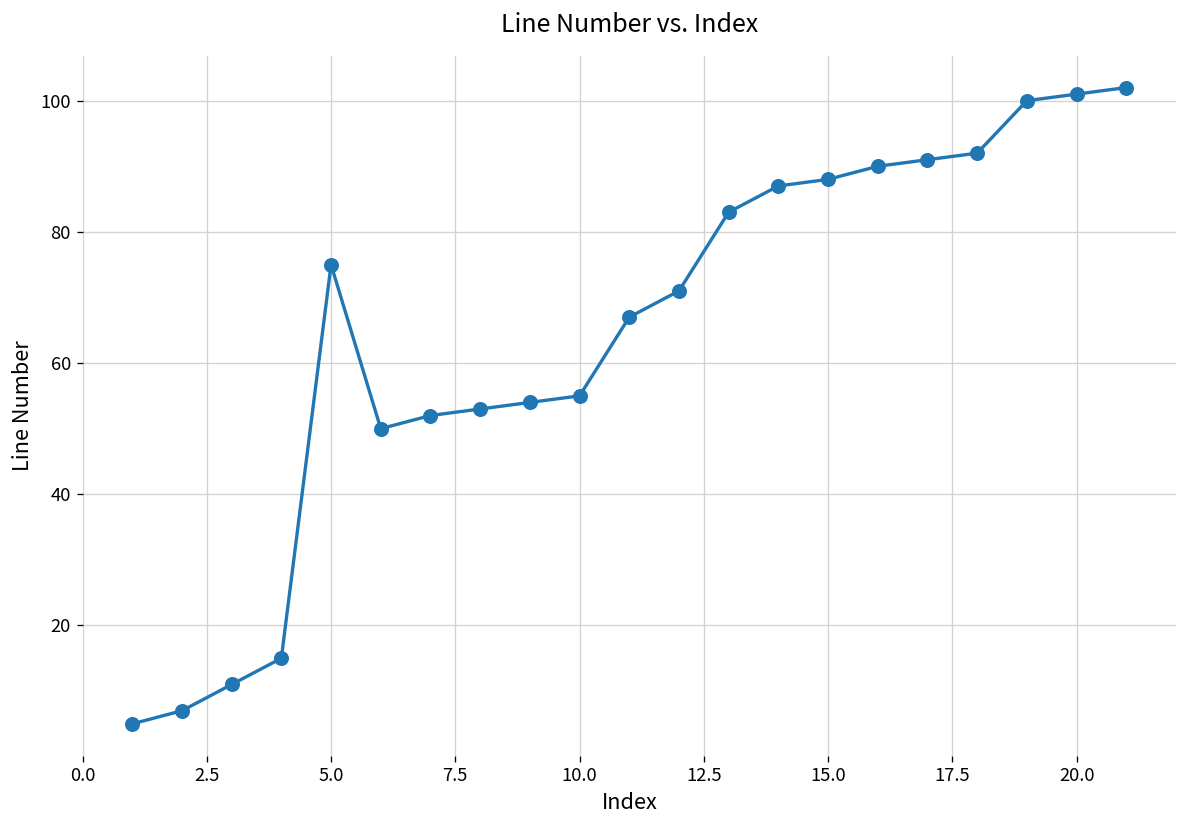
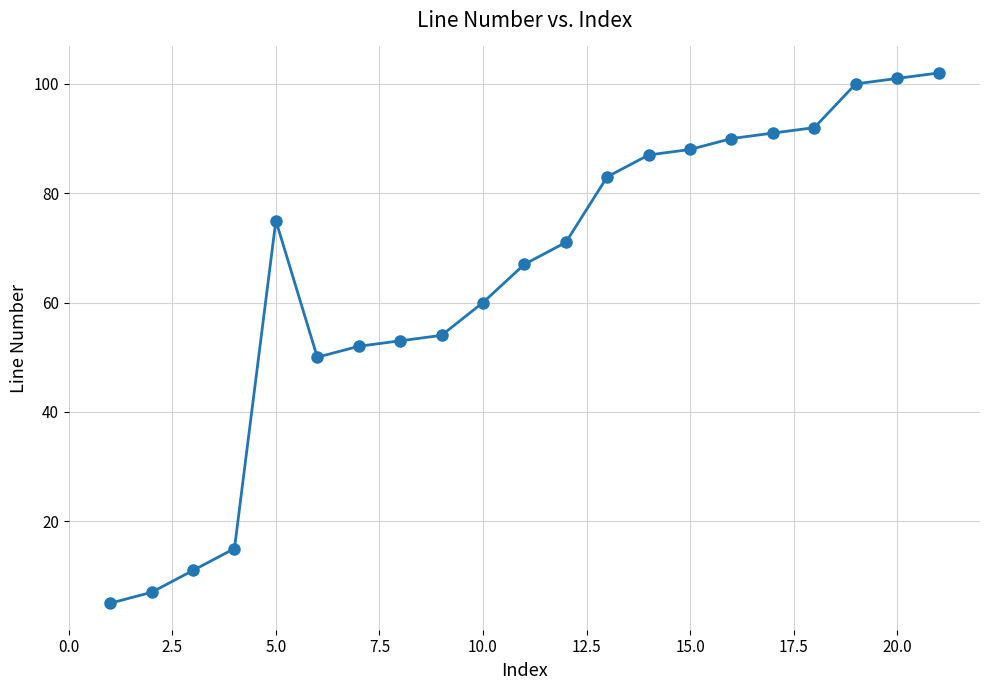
  {
    "5.0": 75,
-   "10.0": 55,
+   "10.0": 60,
    "15.0": 88,
    "20.0": 101
  }
